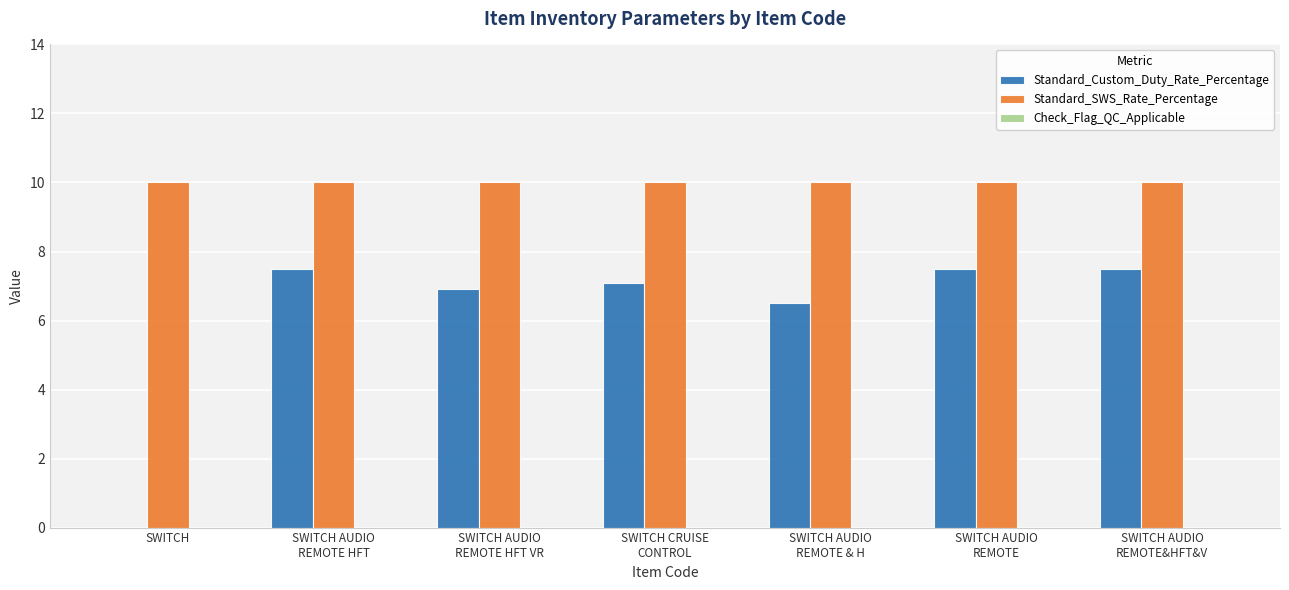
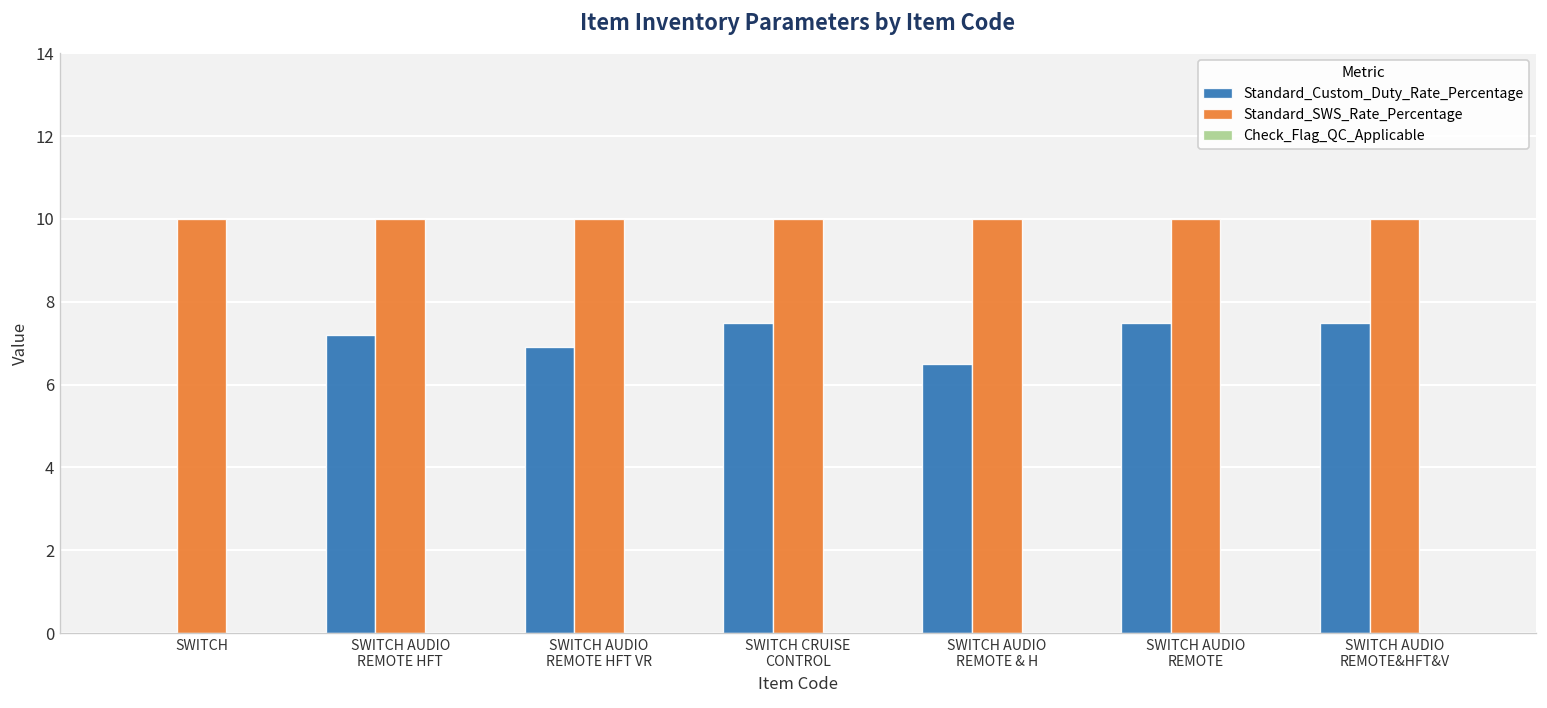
  {
    "Standard_Custom_Duty_Rate_Percentage": {
      "SWITCH": 0.0,
-     "SWITCH AUDIO REMOTE HFT": 7.5,
+     "SWITCH AUDIO REMOTE HFT": 7.2,
      "SWITCH AUDIO REMOTE HFT VR": 6.9,
-     "SWITCH CRUISE CONTROL": 7.1,
+     "SWITCH CRUISE CONTROL": 7.5,
      "SWITCH AUDIO REMOTE & H": 6.5,
      "SWITCH AUDIO REMOTE": 7.5,
      "SWITCH AUDIO REMOTE&HFT&V": 7.5
    },
    "Standard_SWS_Rate_Percentage": {
      "SWITCH": 10.0,
      "SWITCH AUDIO REMOTE HFT": 10.0,
      "SWITCH AUDIO REMOTE HFT VR": 10.0,
      "SWITCH CRUISE CONTROL": 10.0,
      "SWITCH AUDIO REMOTE & H": 10.0,
      "SWITCH AUDIO REMOTE": 10.0,
      "SWITCH AUDIO REMOTE&HFT&V": 10.0
    },
    "Check_Flag_QC_Applicable": {
      "SWITCH": 0.0,
      "SWITCH AUDIO REMOTE HFT": 0.0,
      "SWITCH AUDIO REMOTE HFT VR": 0.0,
      "SWITCH CRUISE CONTROL": 0.0,
      "SWITCH AUDIO REMOTE & H": 0.0,
      "SWITCH AUDIO REMOTE": 0.0,
      "SWITCH AUDIO REMOTE&HFT&V": 0.0
    }
  }
